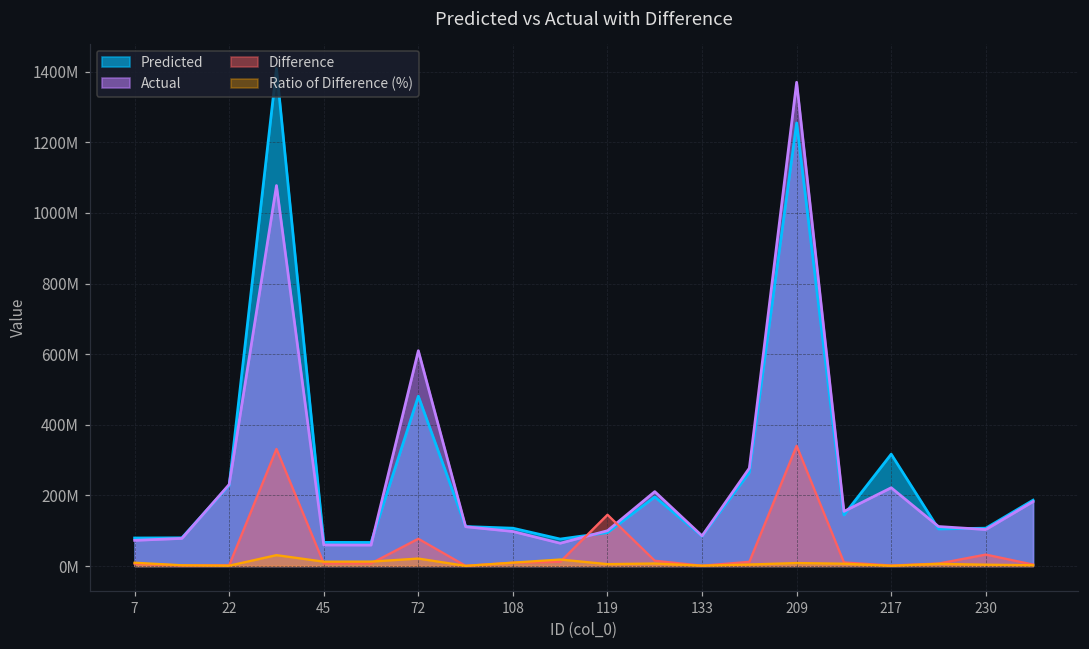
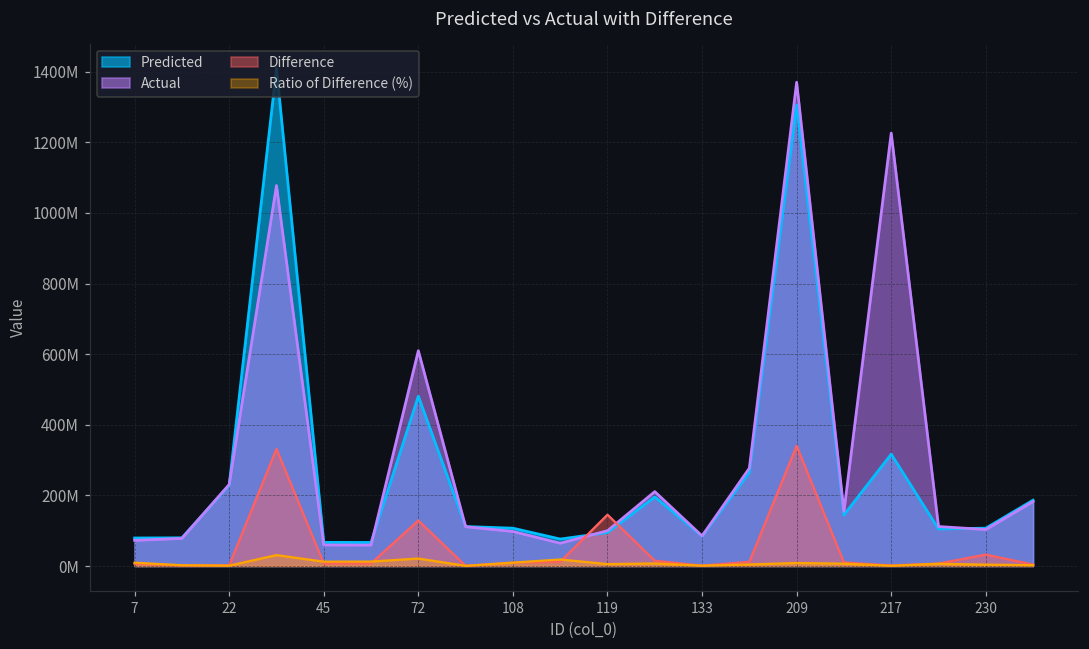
  {
    "Predicted": {
      "72": 480000000,
      "108": 110000000,
-     "209": 1260000000,
+     "209": 1310000000,
      "217": 320000000
    },
    "Actual": {
      "72": 610000000,
      "108": 100000000,
      "209": 1370000000,
-     "217": 220000000
+     "217": 1230000000
    },
    "Difference": {
-     "72": 80000000,
+     "72": 130000000,
      "119": 150000000,
      "209": 340000000,
      "230": 30000000
    },
    "Ratio of Difference (%)": {
      "72": 20000000,
      "119": 10000000,
      "209": 10000000,
      "230": 0
    }
  }
